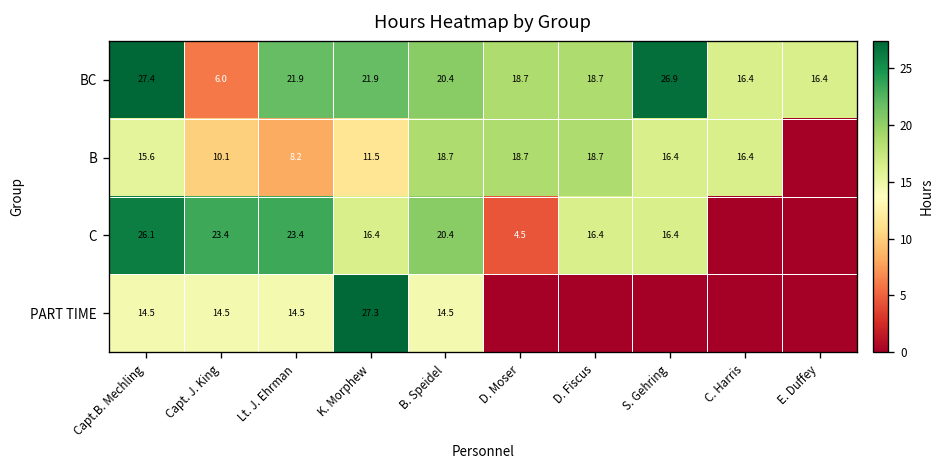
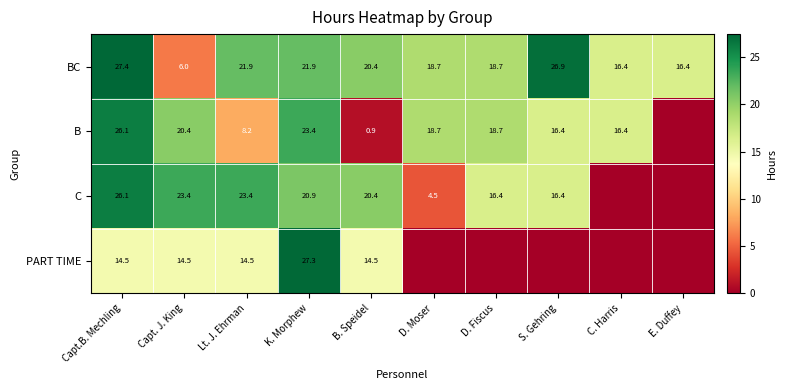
  {
    "BC": {
      "Capt.B. Mechling": 27.4,
      "Capt. J. King": 6.0,
      "Lt. J. Ehrman": 21.9,
      "K. Morphew": 21.9,
      "B. Speidel": 20.4,
      "D. Moser": 18.7,
      "D. Fiscus": 18.7,
      "S. Gehring": 26.9,
      "C. Harris": 16.4,
      "E. Duffey": 16.4
    },
    "B": {
-     "Capt.B. Mechling": 15.6,
-     "Capt. J. King": 10.1,
+     "Capt.B. Mechling": 26.1,
+     "Capt. J. King": 20.4,
      "Lt. J. Ehrman": 8.2,
-     "K. Morphew": 11.5,
-     "B. Speidel": 18.7,
+     "K. Morphew": 23.4,
+     "B. Speidel": 0.9,
      "D. Moser": 18.7,
      "D. Fiscus": 18.7,
      "S. Gehring": 16.4,
      "C. Harris": 16.4
    },
    "C": {
      "Capt.B. Mechling": 26.1,
      "Capt. J. King": 23.4,
      "Lt. J. Ehrman": 23.4,
-     "K. Morphew": 16.4,
+     "K. Morphew": 20.9,
      "B. Speidel": 20.4,
      "D. Moser": 4.5,
      "D. Fiscus": 16.4,
      "S. Gehring": 16.4
    },
    "PART TIME": {
      "Capt.B. Mechling": 14.5,
      "Capt. J. King": 14.5,
      "Lt. J. Ehrman": 14.5,
      "K. Morphew": 27.3,
      "B. Speidel": 14.5
    }
  }
